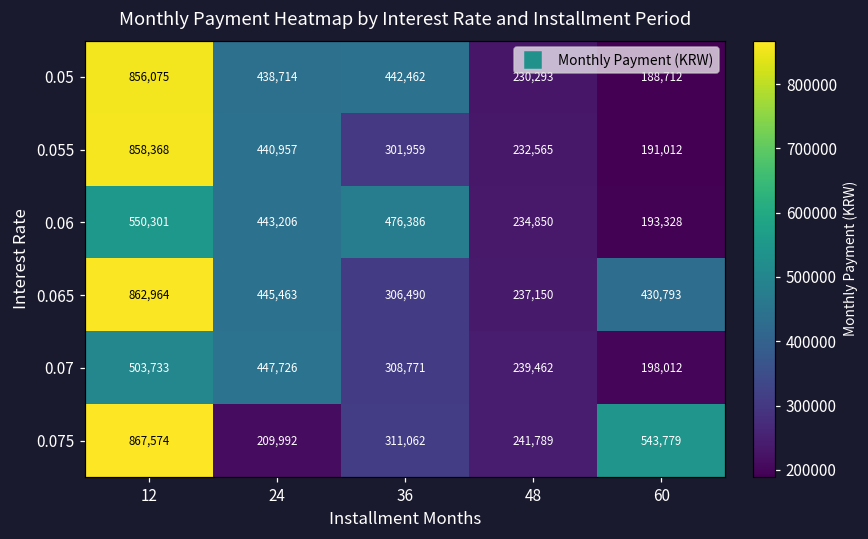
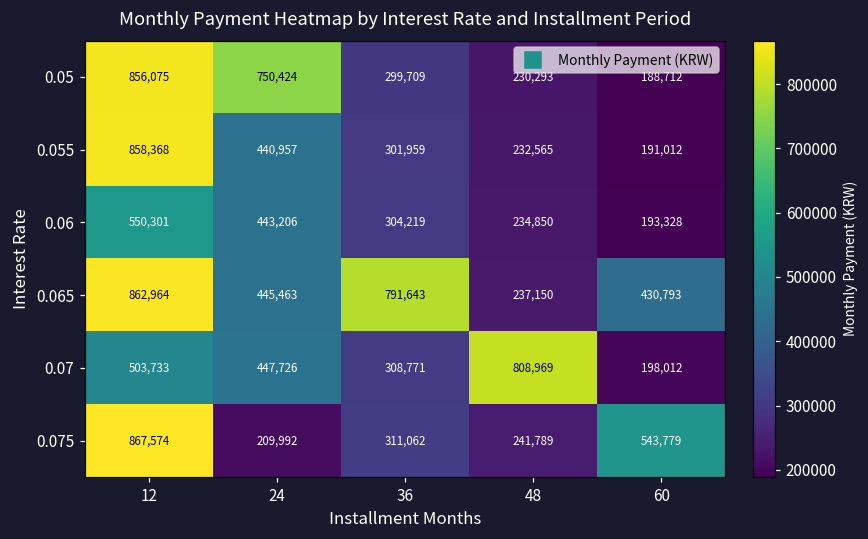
  {
    "0.05": {
      "12": "856,075",
-     "24": "438,714",
-     "36": "442,462"
+     "24": "750,424",
+     "36": "299,709"
    },
    "0.055": {
      "12": "858,368",
      "24": "440,957",
      "36": "301,959",
      "48": "232,565",
      "60": "191,012"
    },
    "0.06": {
      "12": "550,301",
      "24": "443,206",
-     "36": "476,386",
+     "36": "304,219",
      "48": "234,850",
      "60": "193,328"
    },
    "0.065": {
      "12": "862,964",
      "24": "445,463",
-     "36": "306,490",
+     "36": "791,643",
      "48": "237,150",
      "60": "430,793"
    },
    "0.07": {
      "12": "503,733",
      "24": "447,726",
      "36": "308,771",
-     "48": "239,462",
+     "48": "808,969",
      "60": "198,012"
    },
    "0.075": {
      "12": "867,574",
      "24": "209,992",
      "36": "311,062",
      "48": "241,789",
      "60": "543,779"
    }
  }
